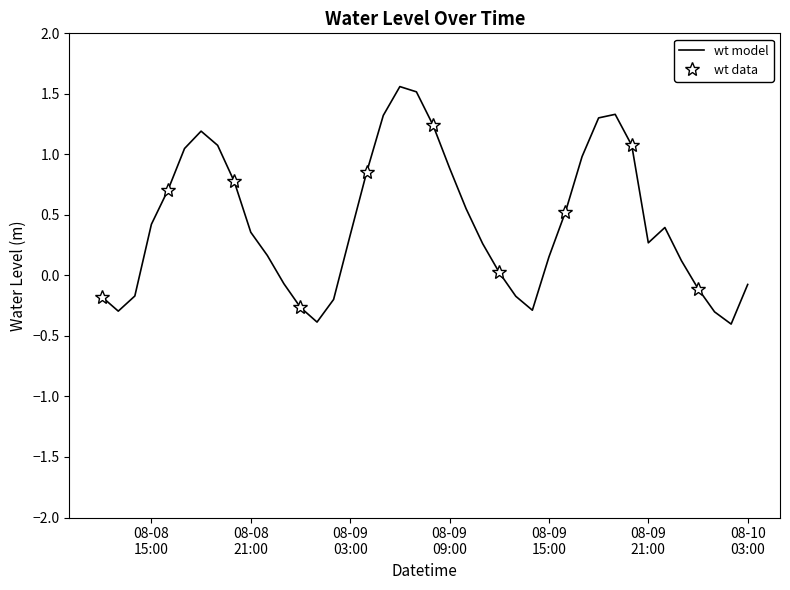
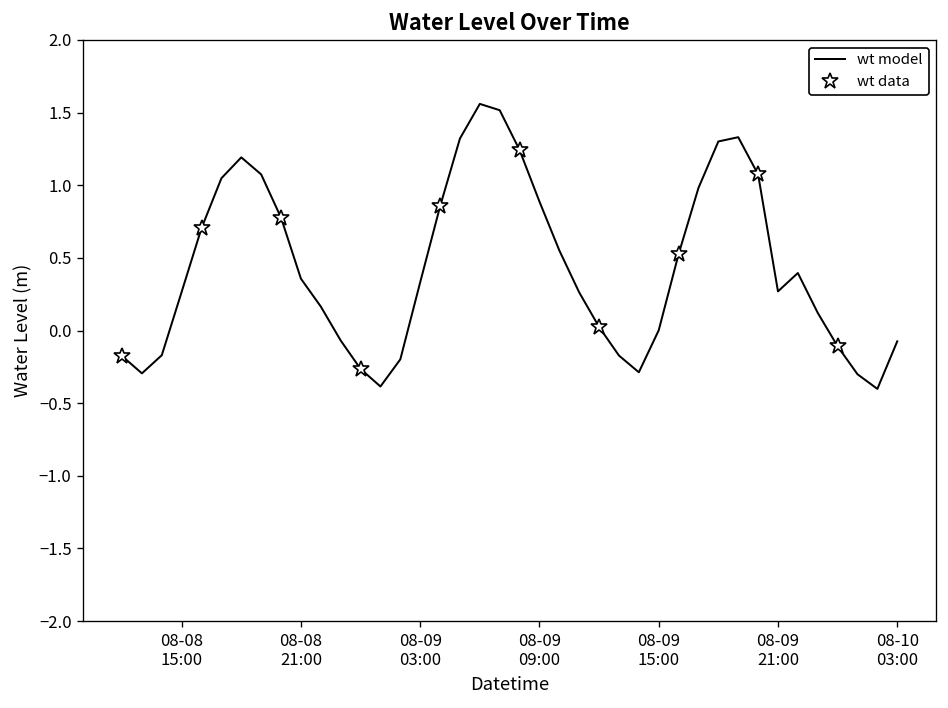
  {
    "wt model": {
-     "08-08 15:00": 0.42,
+     "08-08 15:00": 0.27,
      "08-08 21:00": 0.36,
      "08-09 03:00": 0.33,
      "08-09 09:00": 0.89,
-     "08-09 15:00": 0.15,
+     "08-09 15:00": 0.00,
      "08-09 21:00": 0.27,
      "08-10 03:00": -0.07
    }
  }
